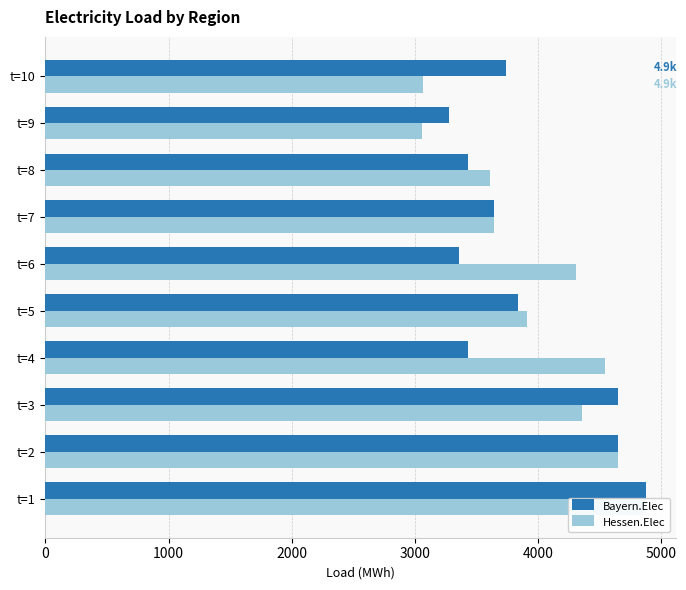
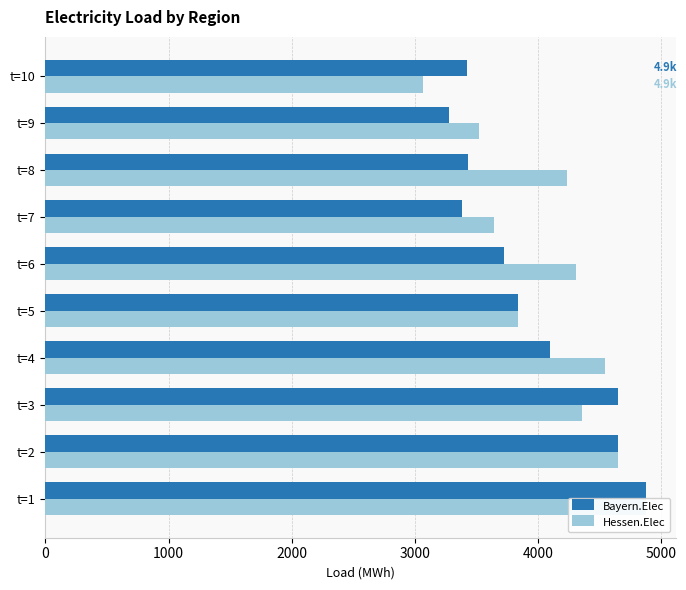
  {
    "Bayern.Elec": {
-     "t=10": 3740,
+     "t=10": 3430,
      "t=9": 3280,
      "t=8": 3430,
-     "t=7": 3640,
-     "t=6": 3360,
+     "t=7": 3380,
+     "t=6": 3720,
      "t=5": 3840,
-     "t=4": 3440,
+     "t=4": 4100,
      "t=3": 4650,
      "t=2": 4650,
      "t=1": 4880
    },
    "Hessen.Elec": {
      "t=10": 3060,
-     "t=9": 3060,
-     "t=8": 3610,
+     "t=9": 3520,
+     "t=8": 4230,
      "t=7": 3640,
      "t=6": 4310,
-     "t=5": 3910,
+     "t=5": 3840,
      "t=4": 4550,
      "t=3": 4360,
      "t=2": 4650
    }
  }
